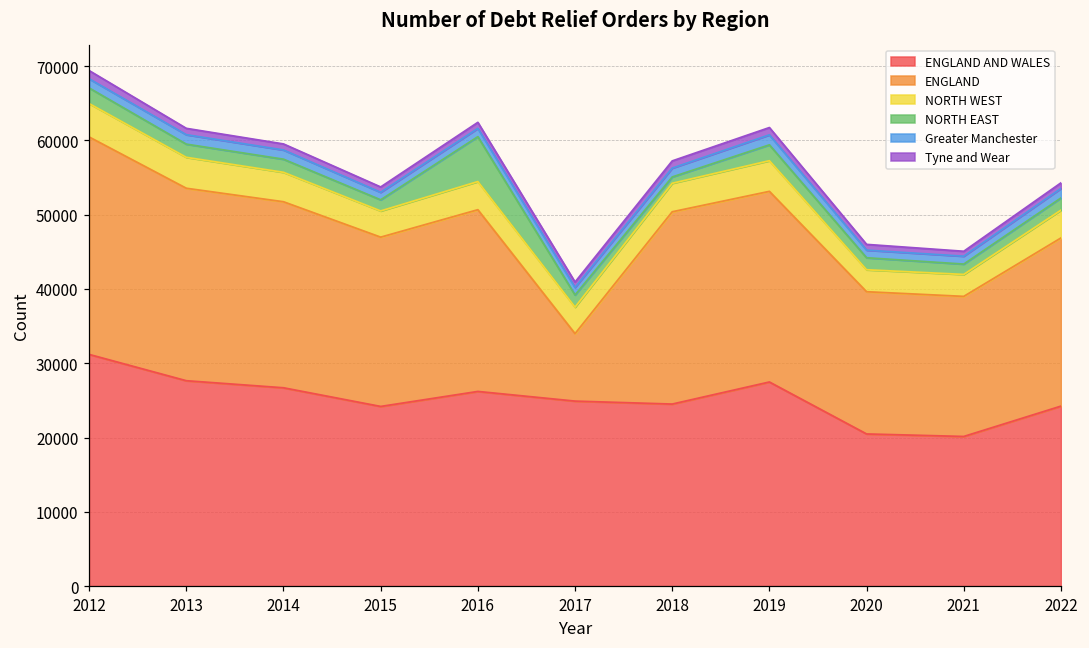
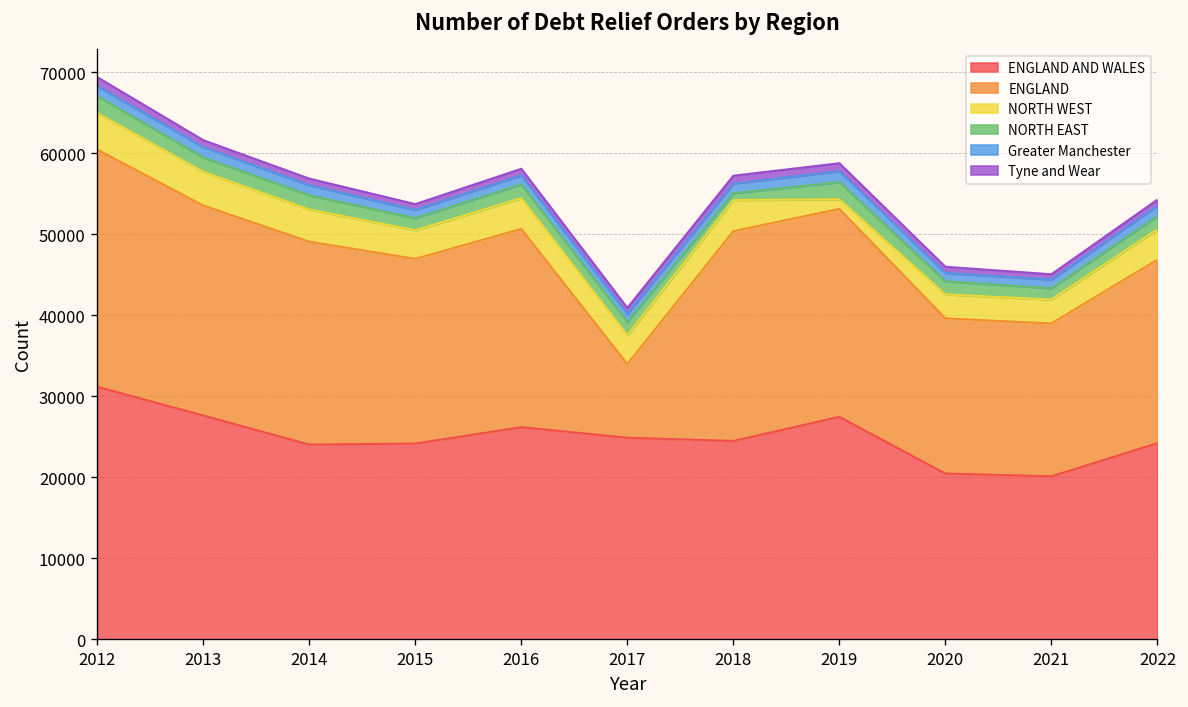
  {
    "ENGLAND AND WALES": {
      "2012": 31000,
      "2013": 28000,
-     "2014": 27000,
+     "2014": 24000,
      "2015": 24000,
      "2016": 26000,
      "2017": 25000,
      "2018": 24000,
      "2019": 27000,
      "2020": 20000,
      "2021": 20000,
      "2022": 24000
    },
    "ENGLAND": {
      "2012": 29000,
      "2013": 26000,
      "2014": 25000,
      "2015": 23000,
      "2016": 24000,
      "2017": 9000,
      "2018": 26000,
      "2019": 26000,
      "2020": 19000,
      "2021": 19000,
      "2022": 23000
    },
    "NORTH WEST": {
      "2012": 4000,
      "2013": 4000,
      "2014": 4000,
      "2015": 4000,
      "2016": 4000,
      "2017": 4000,
      "2018": 4000,
-     "2019": 4000,
+     "2019": 1000,
      "2020": 3000,
      "2021": 3000,
      "2022": 4000
    },
    "NORTH EAST": {
      "2012": 2000,
      "2013": 2000,
      "2014": 2000,
      "2015": 1000,
-     "2016": 6000,
+     "2016": 2000,
      "2017": 2000,
      "2018": 1000,
      "2019": 2000,
      "2020": 2000,
      "2021": 1000,
      "2022": 2000
    },
    "Greater Manchester": {
      "2012": 1000,
      "2013": 1000,
      "2014": 1000,
      "2015": 1000,
      "2016": 1000,
      "2017": 1000,
      "2018": 1000,
      "2019": 1000,
      "2020": 1000,
      "2021": 1000,
      "2022": 1000
    },
    "Tyne and Wear": {
      "2012": 1000,
      "2013": 1000,
      "2014": 1000,
      "2015": 1000,
      "2016": 1000,
      "2017": 1000,
      "2018": 1000,
      "2019": 1000,
      "2020": 1000,
      "2021": 1000,
      "2022": 1000
    }
  }
